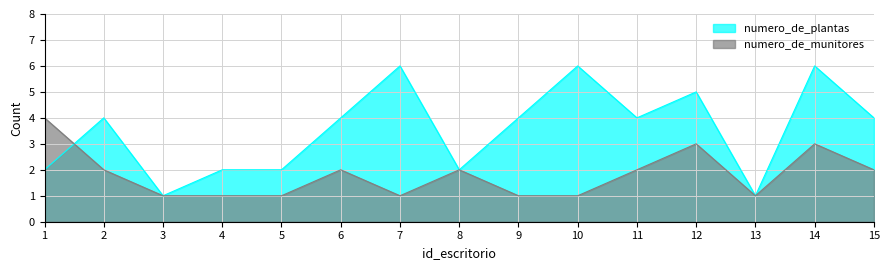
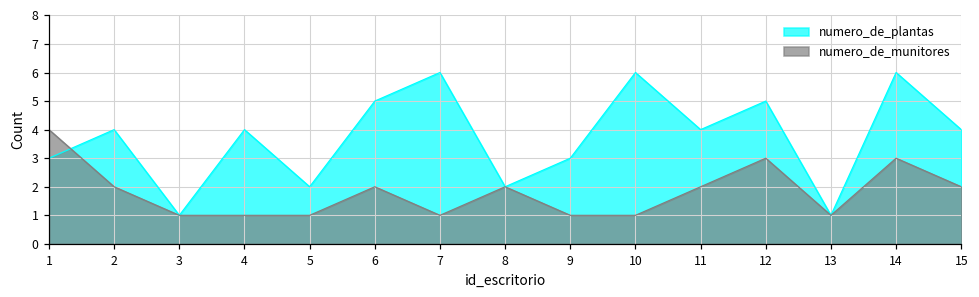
  {
    "numero_de_plantas": {
-     "1": 2,
+     "1": 3,
      "2": 4,
-     "4": 2,
+     "4": 4,
      "5": 2,
-     "6": 4,
+     "6": 5,
      "7": 6,
-     "9": 4,
+     "9": 3,
      "10": 6,
      "11": 4,
      "12": 5,
      "14": 6,
      "15": 4
    },
    "numero_de_munitores": {
      "1": 4,
      "2": 2,
      "4": 1,
      "5": 1,
      "6": 2,
      "7": 1,
      "9": 1,
      "10": 1,
      "11": 2,
      "12": 3,
      "14": 3,
      "15": 2
    }
  }
